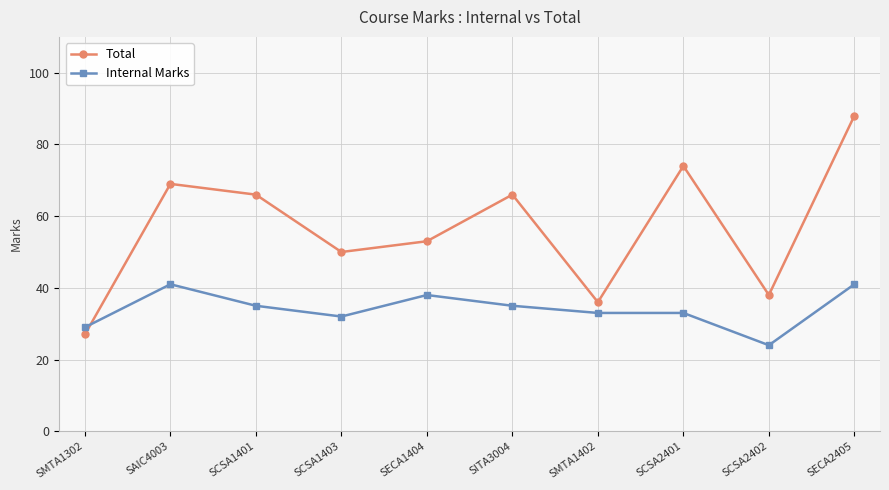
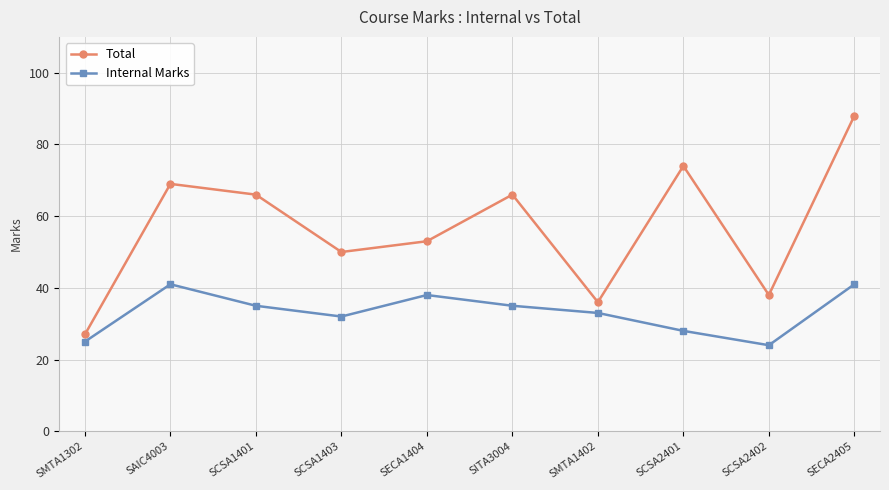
  {
    "Total": {
      "SMTA1302": 27,
      "SAIC4003": 69,
      "SCSA1401": 66,
      "SCSA1403": 50,
      "SECA1404": 53,
      "SITA3004": 66,
      "SMTA1402": 36,
      "SCSA2401": 74,
      "SCSA2402": 38,
      "SECA2405": 88
    },
    "Internal Marks": {
-     "SMTA1302": 29,
+     "SMTA1302": 25,
      "SAIC4003": 41,
      "SCSA1401": 35,
      "SCSA1403": 32,
      "SECA1404": 38,
      "SITA3004": 35,
      "SMTA1402": 33,
-     "SCSA2401": 33,
+     "SCSA2401": 28,
      "SCSA2402": 24,
      "SECA2405": 41
    }
  }
